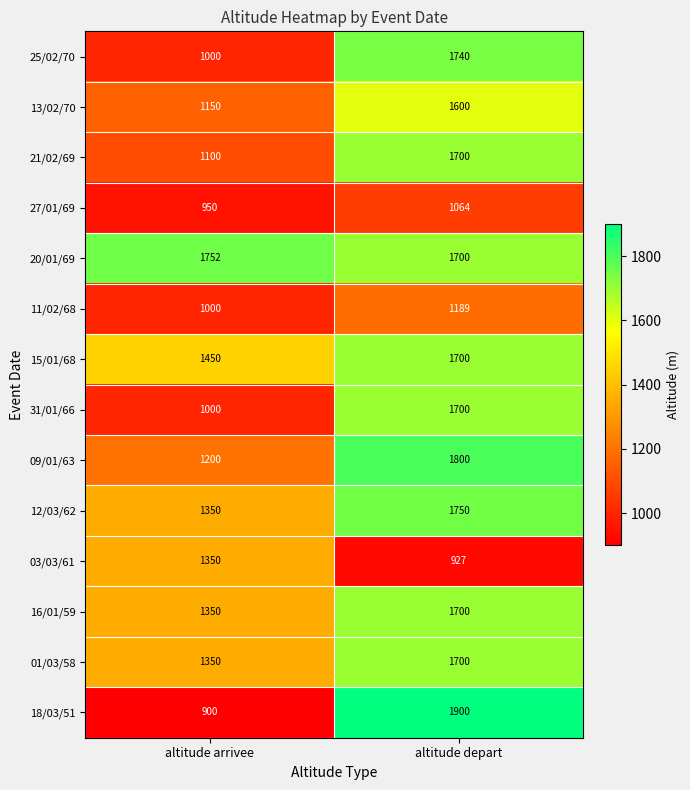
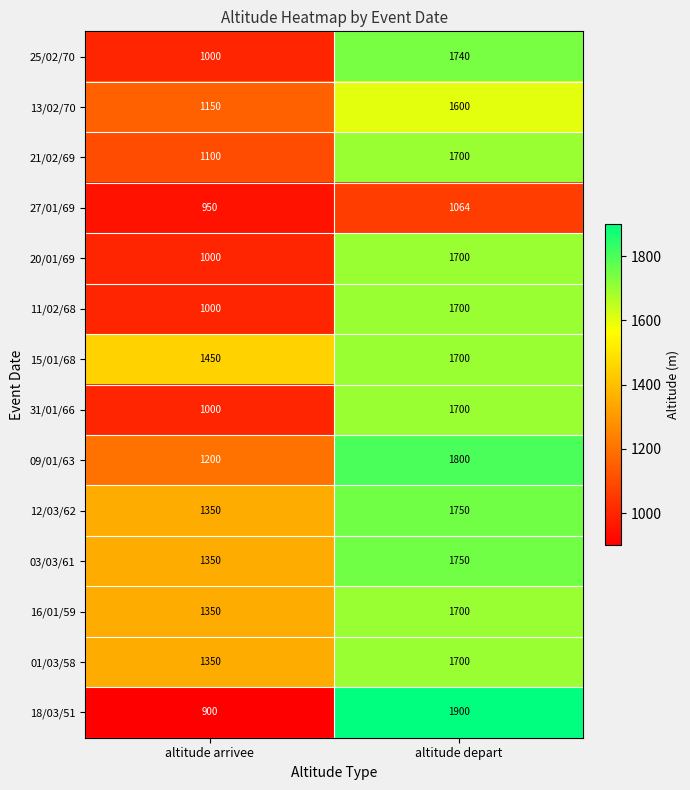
  {
    "25/02/70": {
      "altitude arrivee": 1000,
      "altitude depart": 1740
    },
    "13/02/70": {
      "altitude arrivee": 1150,
      "altitude depart": 1600
    },
    "21/02/69": {
      "altitude arrivee": 1100,
      "altitude depart": 1700
    },
    "27/01/69": {
      "altitude arrivee": 950,
      "altitude depart": 1064
    },
    "20/01/69": {
-     "altitude arrivee": 1752,
+     "altitude arrivee": 1000,
      "altitude depart": 1700
    },
    "11/02/68": {
      "altitude arrivee": 1000,
-     "altitude depart": 1189
+     "altitude depart": 1700
    },
    "15/01/68": {
      "altitude arrivee": 1450,
      "altitude depart": 1700
    },
    "31/01/66": {
      "altitude arrivee": 1000,
      "altitude depart": 1700
    },
    "09/01/63": {
      "altitude arrivee": 1200,
      "altitude depart": 1800
    },
    "12/03/62": {
      "altitude arrivee": 1350,
      "altitude depart": 1750
    },
    "03/03/61": {
      "altitude arrivee": 1350,
-     "altitude depart": 927
+     "altitude depart": 1750
    },
    "16/01/59": {
      "altitude arrivee": 1350,
      "altitude depart": 1700
    },
    "01/03/58": {
      "altitude arrivee": 1350,
      "altitude depart": 1700
    },
    "18/03/51": {
      "altitude arrivee": 900,
      "altitude depart": 1900
    }
  }
